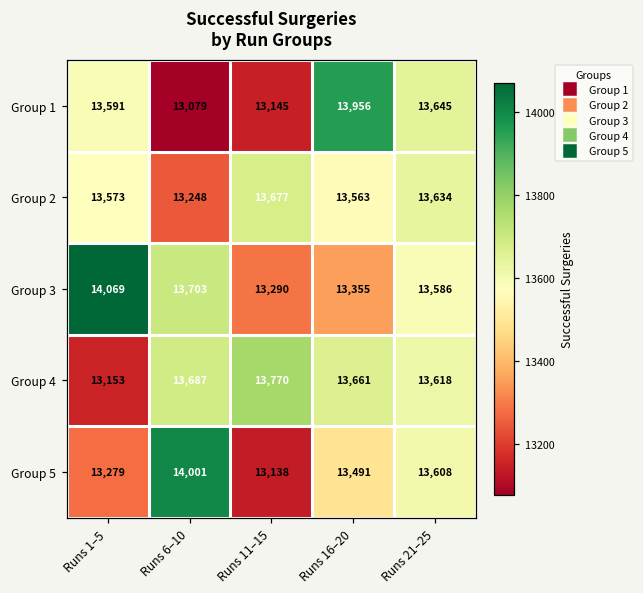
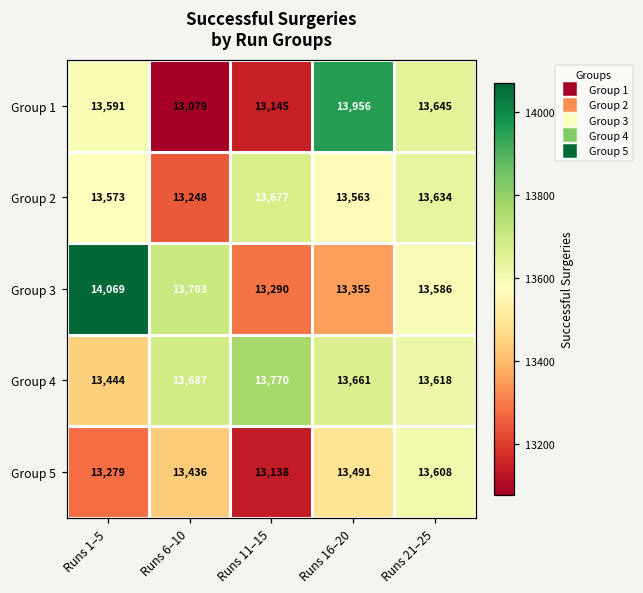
  {
    "Group 1": {
      "Runs 1–5": "13,591",
      "Runs 6–10": "13,079",
      "Runs 11–15": "13,145",
      "Runs 16–20": "13,956",
      "Runs 21–25": "13,645"
    },
    "Group 2": {
      "Runs 1–5": "13,573",
      "Runs 6–10": "13,248",
      "Runs 11–15": "13,677",
      "Runs 16–20": "13,563",
      "Runs 21–25": "13,634"
    },
    "Group 3": {
      "Runs 1–5": "14,069",
      "Runs 6–10": "13,703",
      "Runs 11–15": "13,290",
      "Runs 16–20": "13,355",
      "Runs 21–25": "13,586"
    },
    "Group 4": {
-     "Runs 1–5": "13,153",
+     "Runs 1–5": "13,444",
      "Runs 6–10": "13,687",
      "Runs 11–15": "13,770",
      "Runs 16–20": "13,661",
      "Runs 21–25": "13,618"
    },
    "Group 5": {
      "Runs 1–5": "13,279",
-     "Runs 6–10": "14,001",
+     "Runs 6–10": "13,436",
      "Runs 11–15": "13,138",
      "Runs 16–20": "13,491",
      "Runs 21–25": "13,608"
    }
  }
